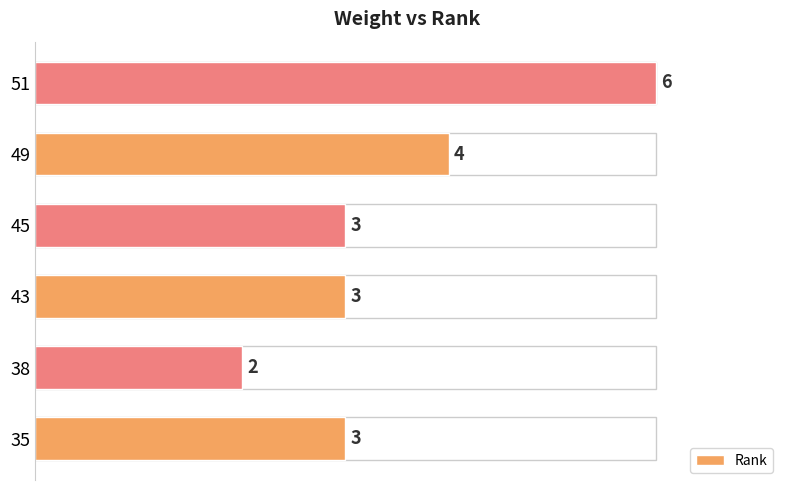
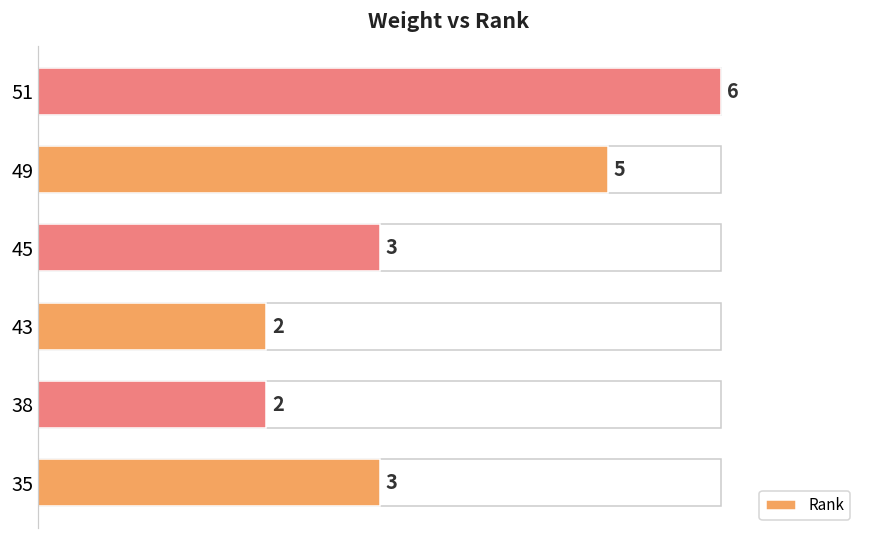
  {
    "51": 6,
-   "49": 4,
+   "49": 5,
    "45": 3,
-   "43": 3,
+   "43": 2,
    "38": 2,
    "35": 3
  }
